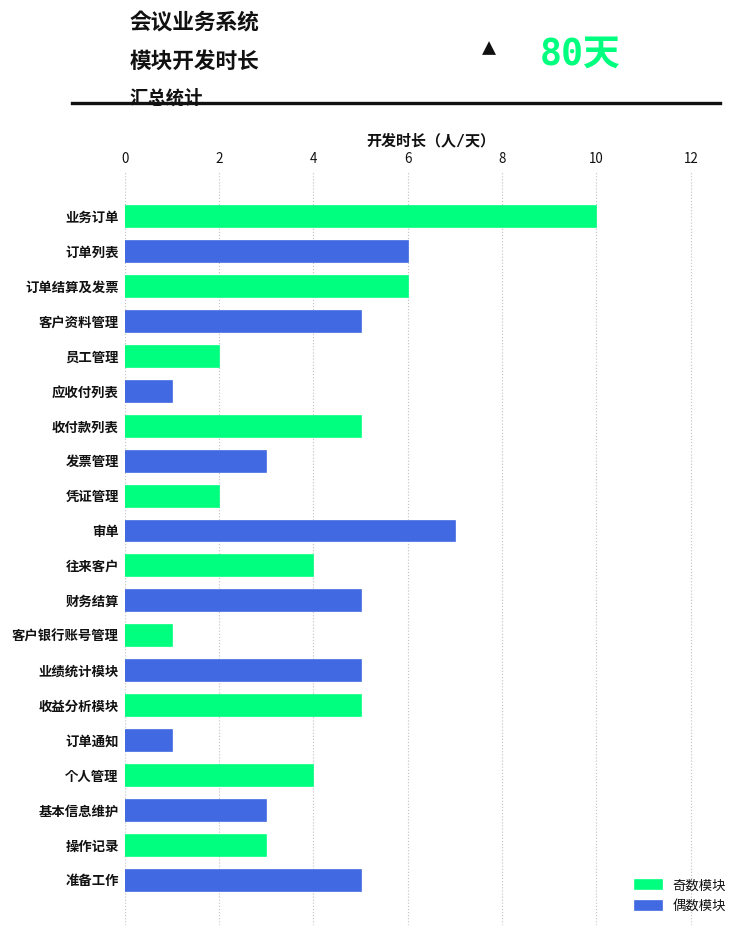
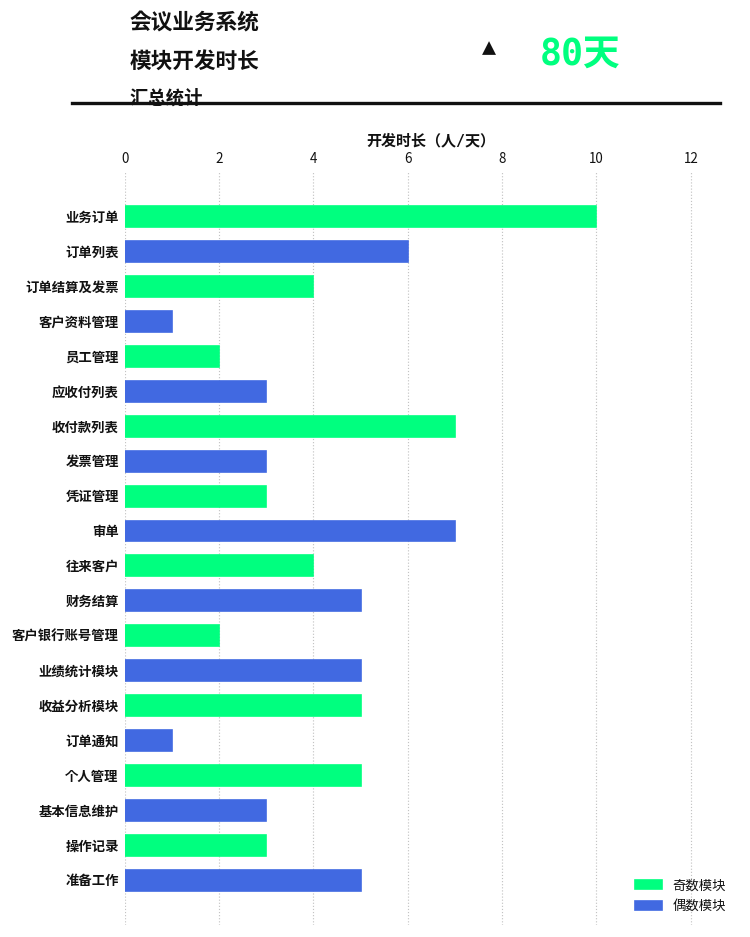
  {
    "业务订单": 10,
    "订单列表": 6,
-   "订单结算及发票": 6,
-   "客户资料管理": 5,
+   "订单结算及发票": 4,
+   "客户资料管理": 1,
    "员工管理": 2,
-   "应收付列表": 1,
-   "收付款列表": 5,
+   "应收付列表": 3,
+   "收付款列表": 7,
    "发票管理": 3,
-   "凭证管理": 2,
+   "凭证管理": 3,
    "审单": 7,
    "往来客户": 4,
    "财务结算": 5,
-   "客户银行账号管理": 1,
+   "客户银行账号管理": 2,
    "业绩统计模块": 5,
    "收益分析模块": 5,
    "订单通知": 1,
-   "个人管理": 4,
+   "个人管理": 5,
    "基本信息维护": 3,
    "操作记录": 3,
    "准备工作": 5
  }
